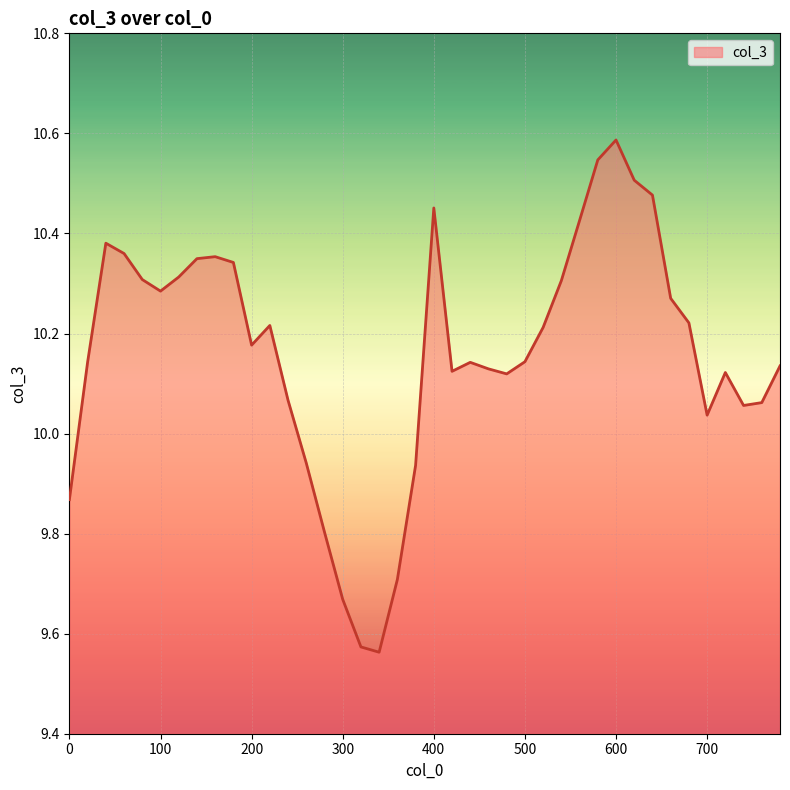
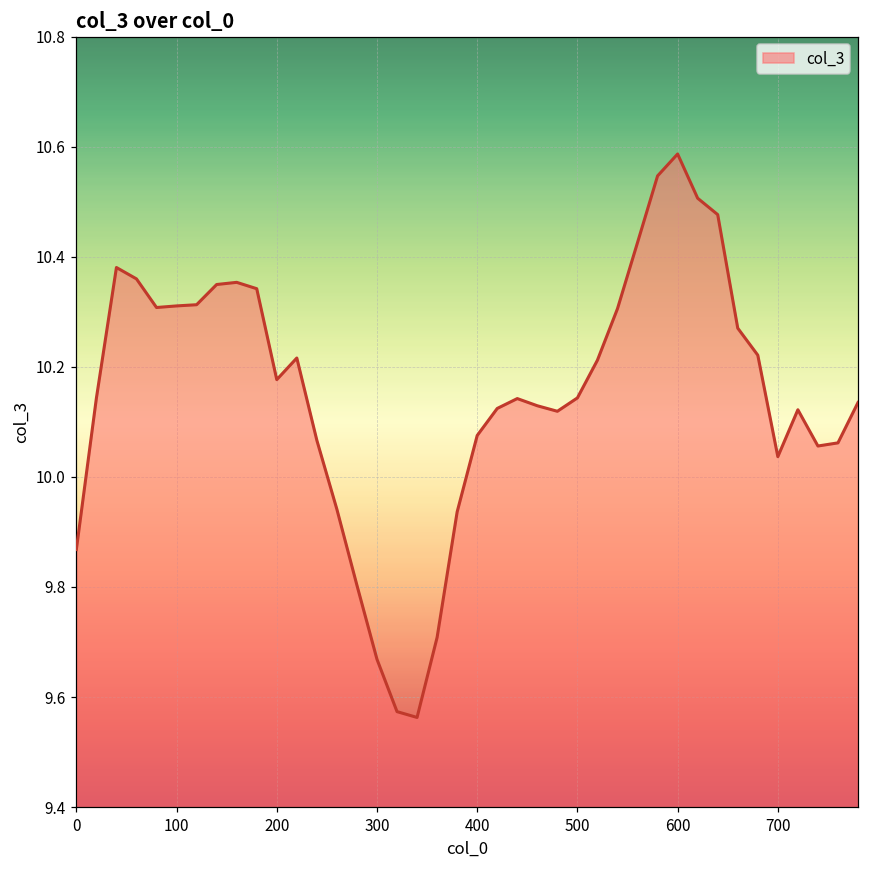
  {
    "0": 9.87,
-   "100": 10.28,
+   "100": 10.31,
    "200": 10.18,
    "300": 9.67,
-   "400": 10.45,
+   "400": 10.08,
    "500": 10.14,
    "600": 10.59,
    "700": 10.04
  }
